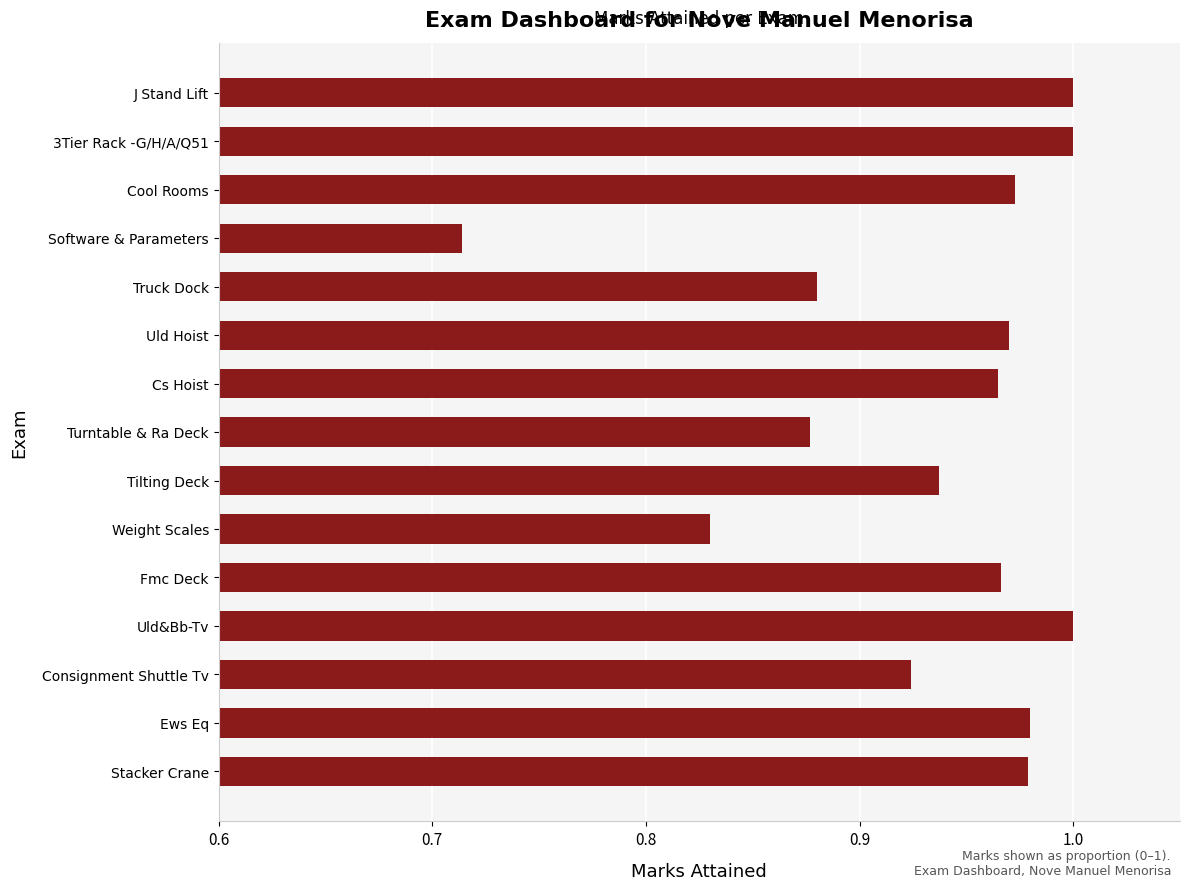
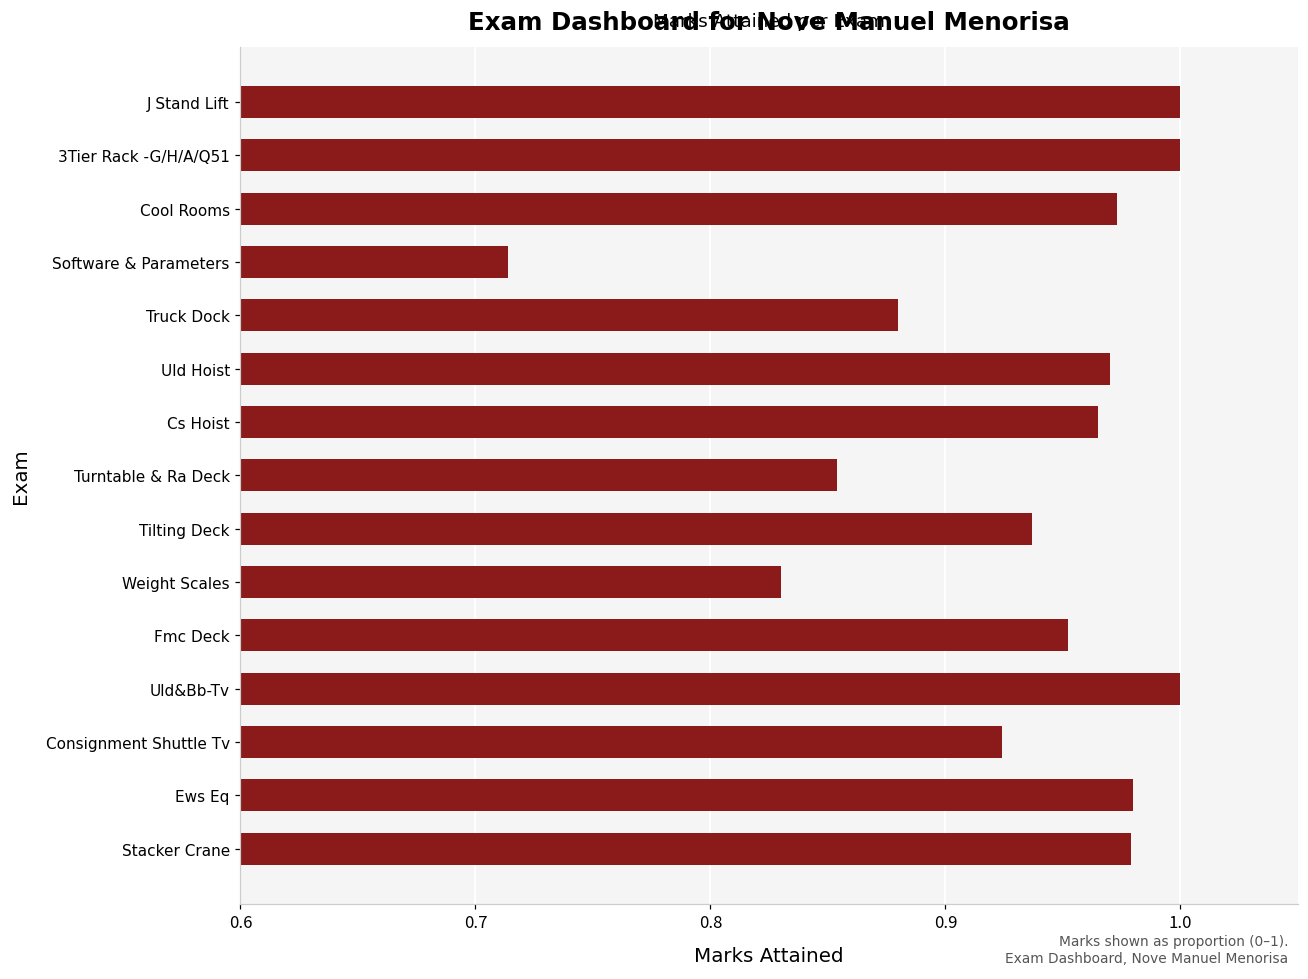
  {
    "J Stand Lift": 1.000,
    "3Tier Rack -G/H/A/Q51": 1.000,
    "Cool Rooms": 0.973,
    "Software & Parameters": 0.714,
    "Truck Dock": 0.880,
    "Uld Hoist": 0.970,
    "Cs Hoist": 0.965,
-   "Turntable & Ra Deck": 0.877,
+   "Turntable & Ra Deck": 0.854,
    "Tilting Deck": 0.937,
    "Weight Scales": 0.830,
-   "Fmc Deck": 0.966,
+   "Fmc Deck": 0.952,
    "Uld&Bb-Tv": 1.000,
    "Consignment Shuttle Tv": 0.924,
    "Ews Eq": 0.980,
    "Stacker Crane": 0.979
  }
